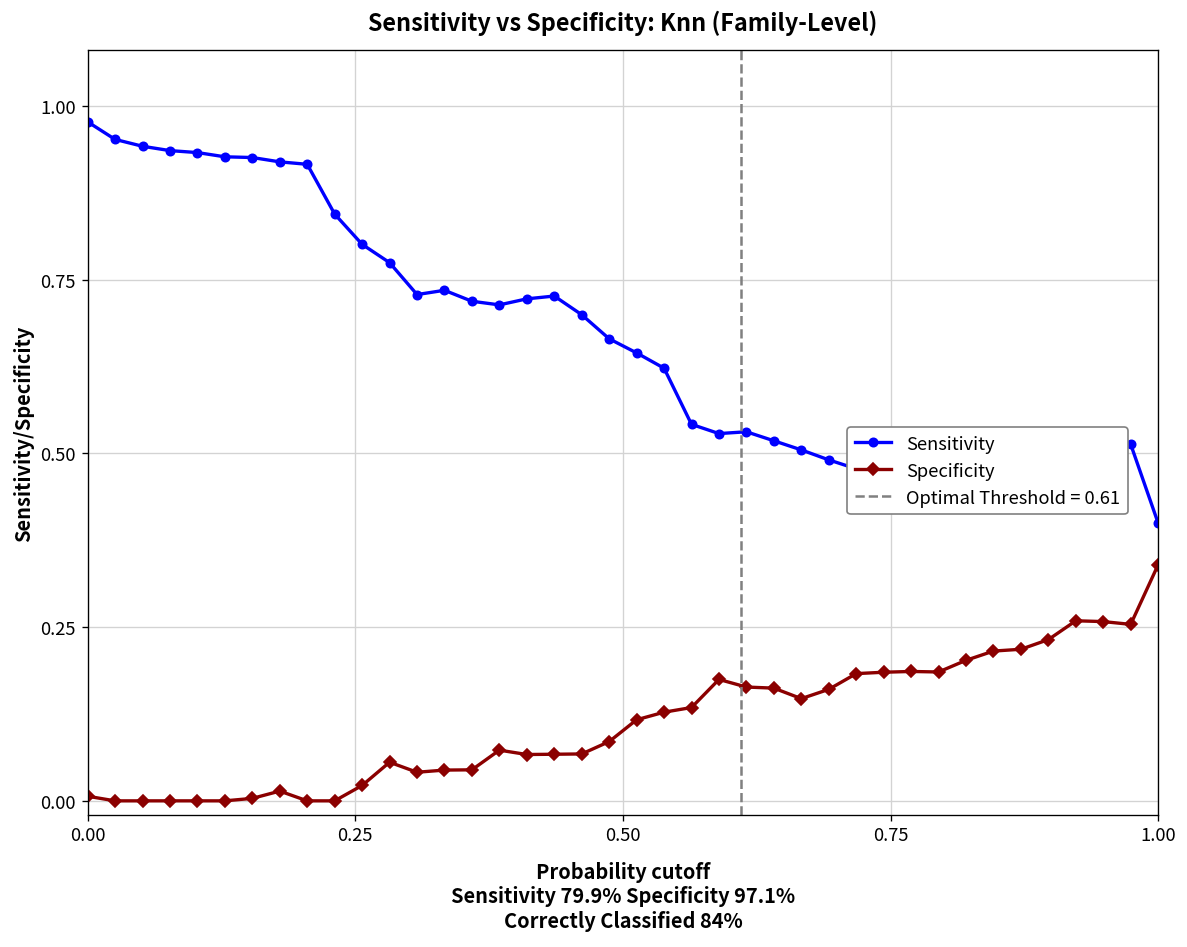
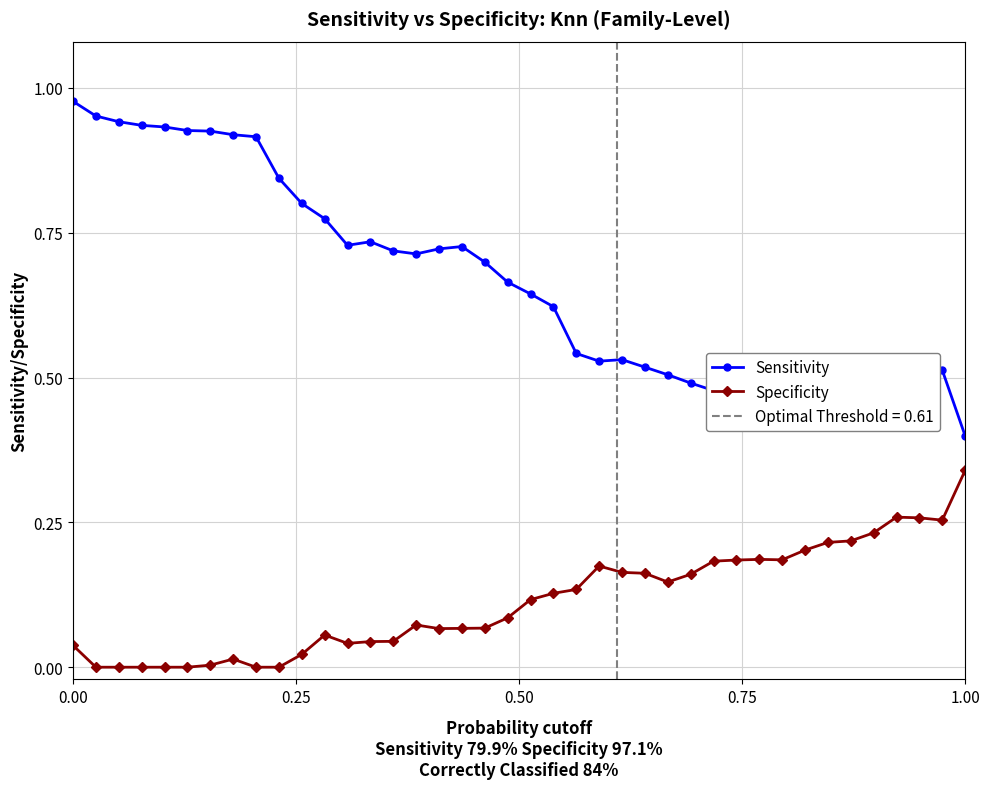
  {
    "Sensitivity": {
      "0.00": 0.98,
      "1.00": 0.40
    },
    "Specificity": {
-     "0.00": 0.01,
+     "0.00": 0.04,
      "1.00": 0.34
    }
  }
